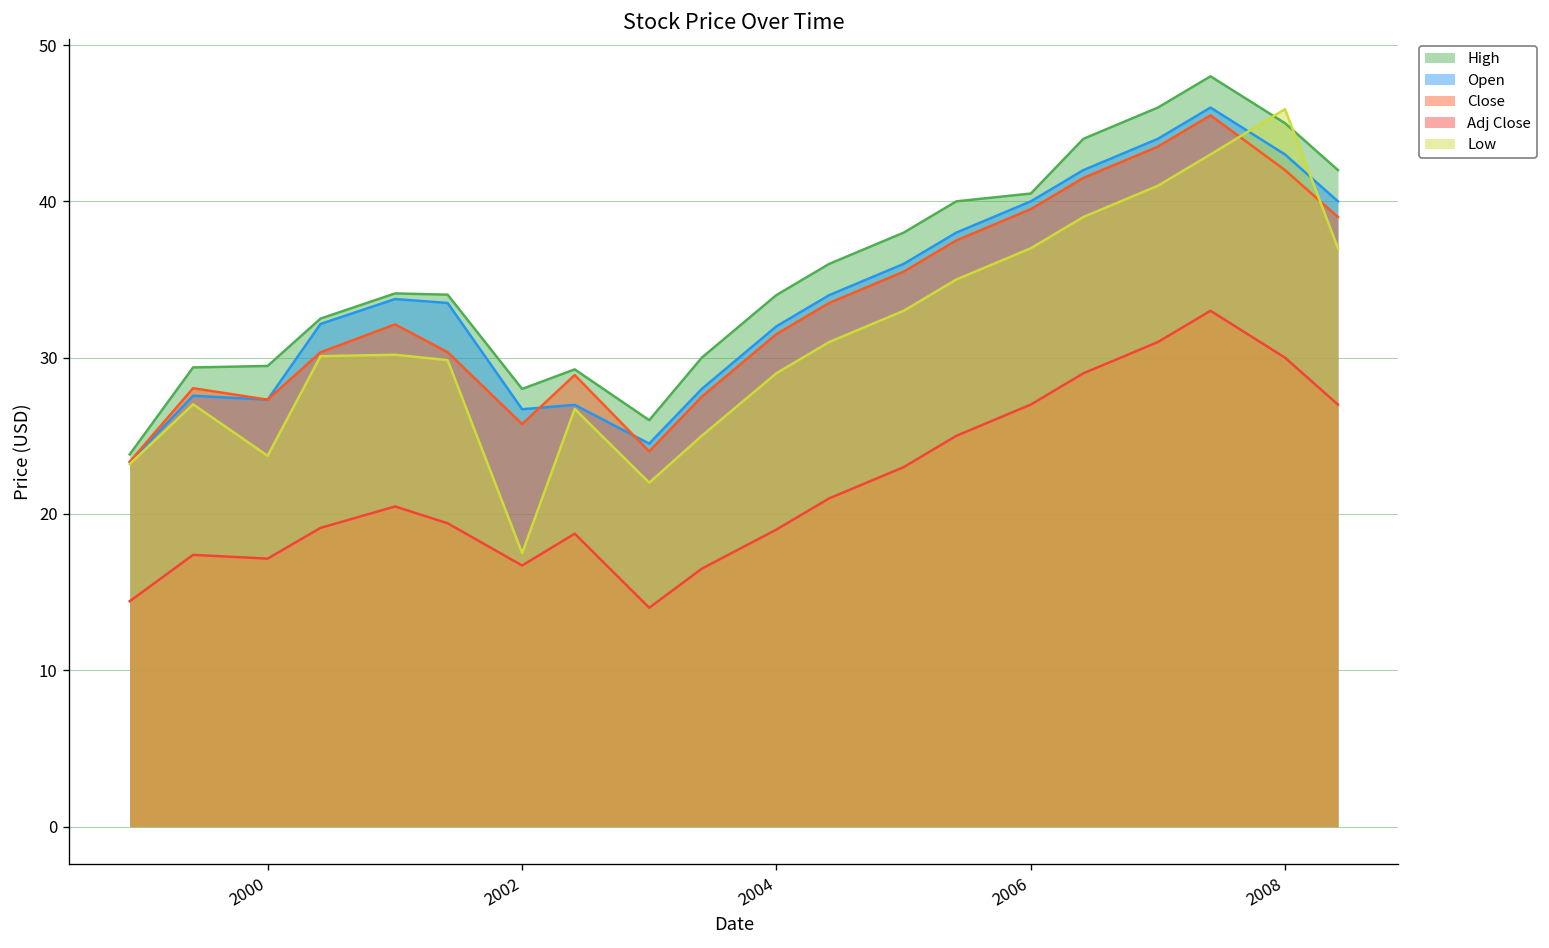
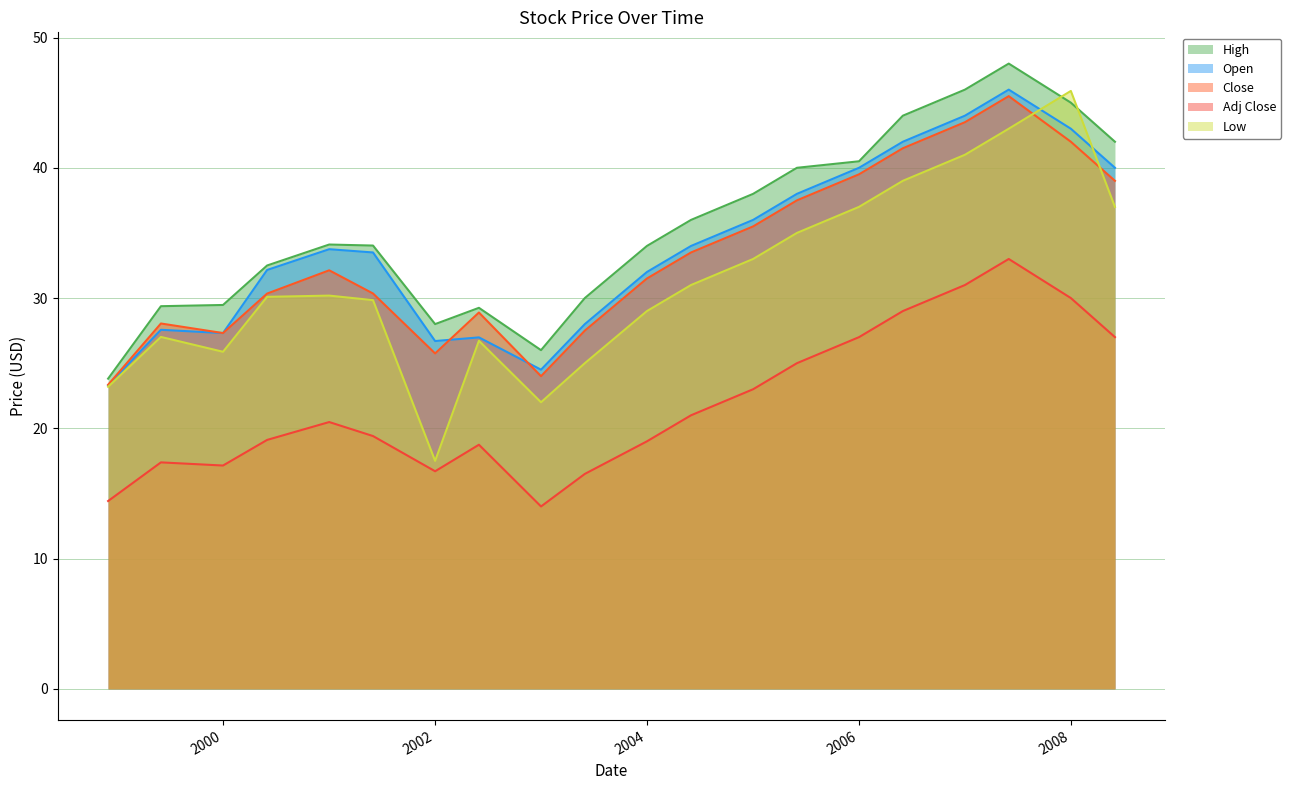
  {
    "High": {
      "2000": 29.5,
      "2002": 28.0,
      "2004": 34.0,
      "2006": 40.5,
      "2008": 45.0
    },
    "Open": {
      "2002": 26.7,
      "2004": 32.0,
      "2006": 40.0,
      "2008": 43.0
    },
    "Low": {
-     "2000": 23.7,
+     "2000": 25.9,
      "2002": 17.5,
      "2004": 29.0,
      "2006": 37.0,
      "2008": 45.9
    }
  }
